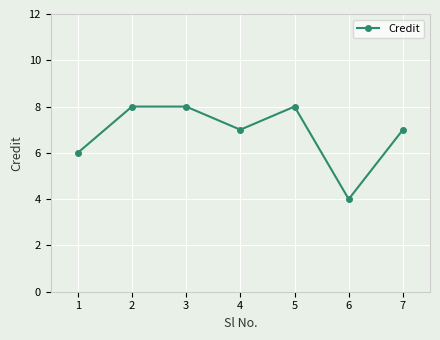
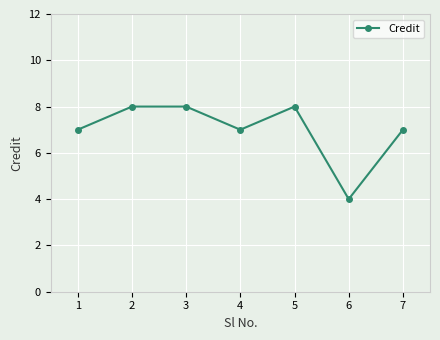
  {
-   "1": 6,
+   "1": 7,
    "2": 8,
    "3": 8,
    "4": 7,
    "5": 8,
    "6": 4,
    "7": 7
  }
